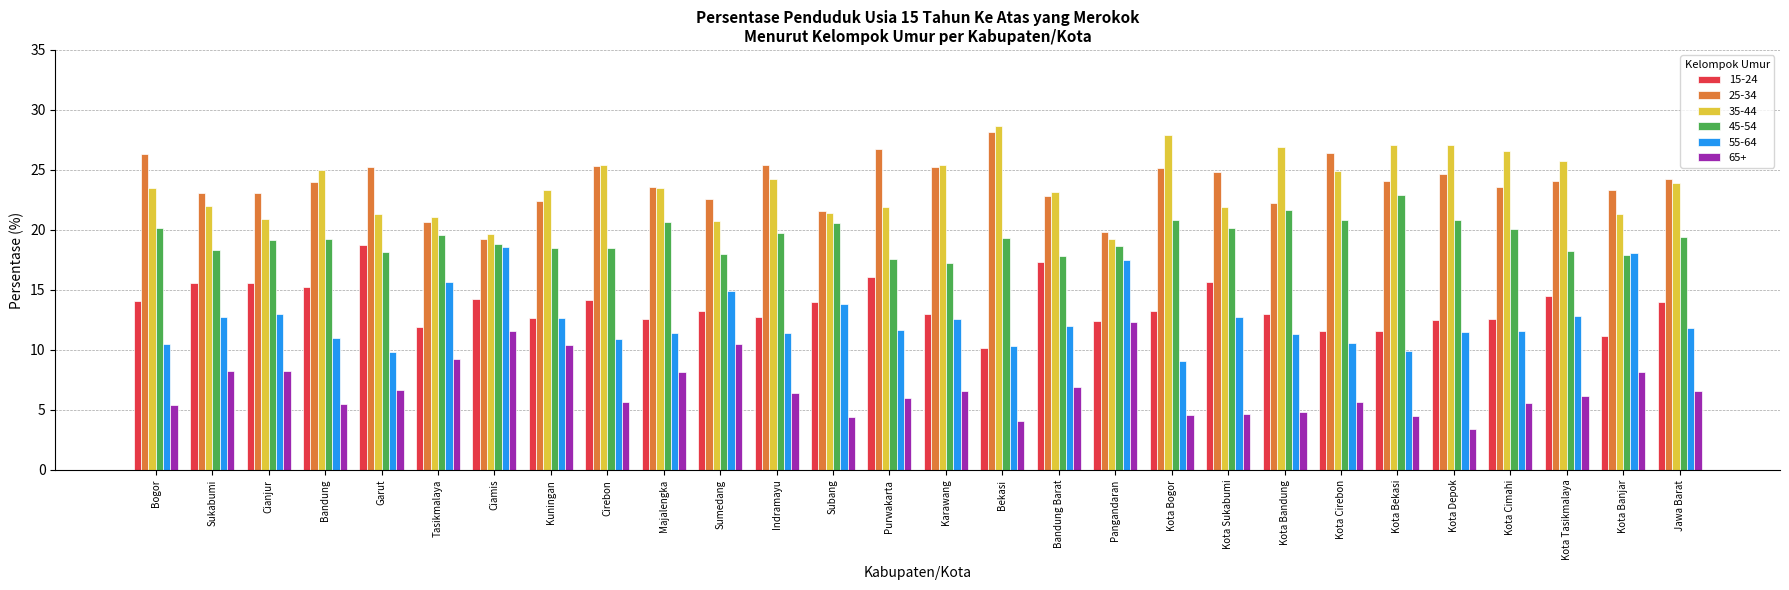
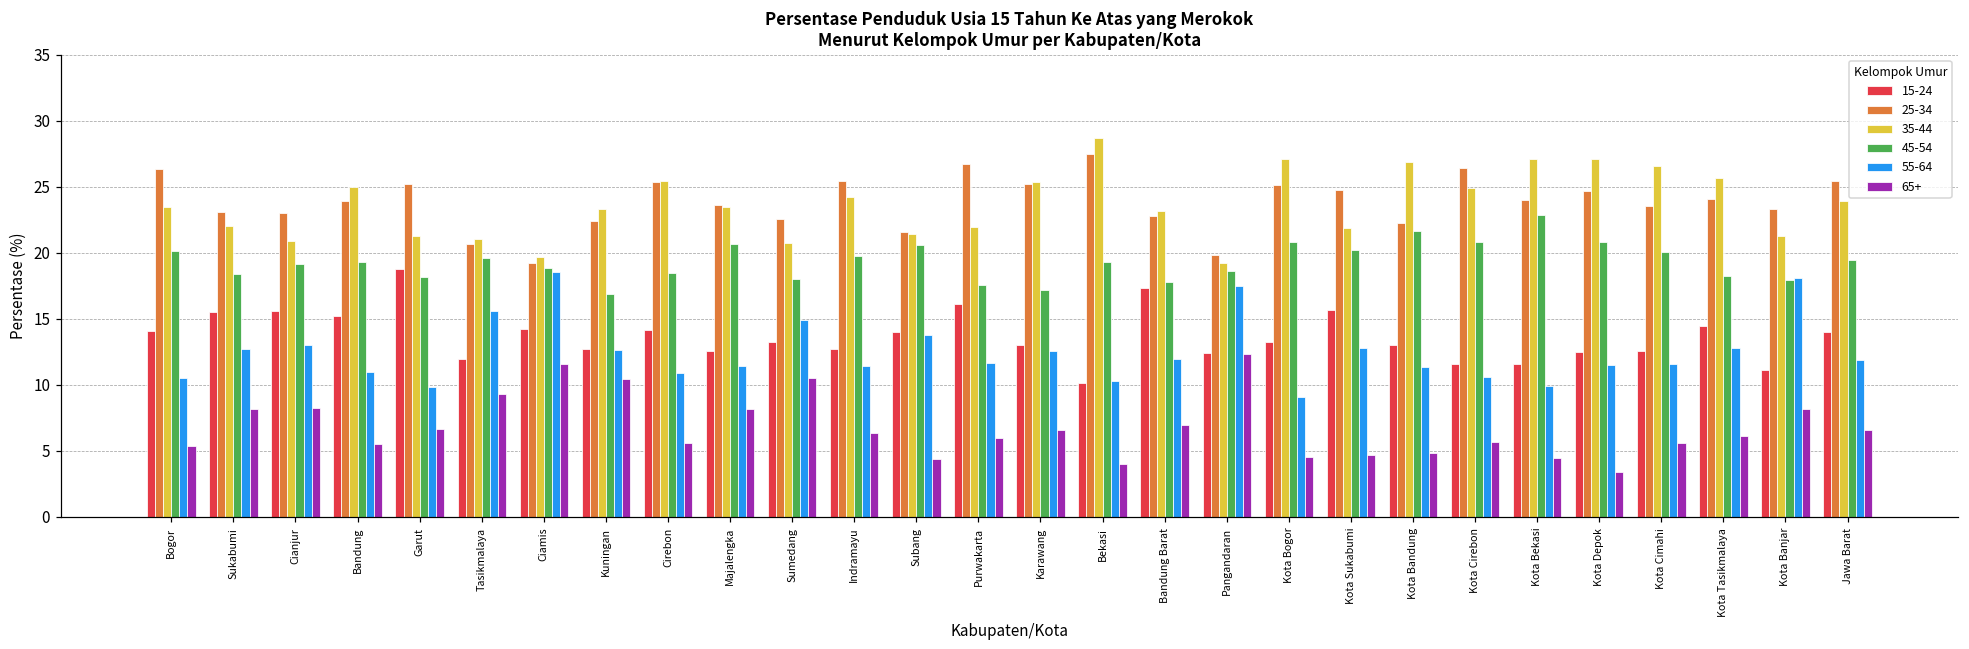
  {
    "15-24": {
      "Bogor": 14.1,
      "Sukabumi": 15.6,
      "Cianjur": 15.6,
      "Bandung": 15.3,
      "Garut": 18.8,
      "Tasikmalaya": 11.9,
      "Ciamis": 14.2,
      "Kuningan": 12.7,
      "Cirebon": 14.1,
      "Majalengka": 12.6,
      "Sumedang": 13.2,
      "Indramayu": 12.7,
      "Subang": 14.0,
      "Purwakarta": 16.1,
      "Karawang": 13.0,
      "Bekasi": 10.1,
      "Bandung Barat": 17.3,
      "Pangandaran": 12.4,
      "Kota Bogor": 13.2,
      "Kota Sukabumi": 15.7,
      "Kota Bandung": 13.0,
      "Kota Cirebon": 11.6,
      "Kota Bekasi": 11.6,
      "Kota Depok": 12.5,
      "Kota Cimahi": 12.6,
      "Kota Tasikmalaya": 14.5,
      "Kota Banjar": 11.2,
      "Jawa Barat": 14.0
    },
    "25-34": {
      "Bogor": 26.3,
      "Sukabumi": 23.1,
      "Cianjur": 23.1,
      "Bandung": 24.0,
      "Garut": 25.2,
      "Tasikmalaya": 20.7,
      "Ciamis": 19.2,
      "Kuningan": 22.4,
      "Cirebon": 25.3,
      "Majalengka": 23.6,
      "Sumedang": 22.6,
      "Indramayu": 25.4,
      "Subang": 21.6,
      "Purwakarta": 26.8,
      "Karawang": 25.2,
-     "Bekasi": 28.2,
+     "Bekasi": 27.5,
      "Bandung Barat": 22.8,
      "Pangandaran": 19.9,
      "Kota Bogor": 25.2,
      "Kota Sukabumi": 24.8,
      "Kota Bandung": 22.2,
      "Kota Cirebon": 26.4,
      "Kota Bekasi": 24.0,
      "Kota Depok": 24.7,
      "Kota Cimahi": 23.6,
      "Kota Tasikmalaya": 24.1,
      "Kota Banjar": 23.3,
-     "Jawa Barat": 24.2
+     "Jawa Barat": 25.5
    },
    "35-44": {
      "Bogor": 23.5,
      "Sukabumi": 22.0,
      "Cianjur": 20.9,
      "Bandung": 25.0,
      "Garut": 21.3,
      "Tasikmalaya": 21.1,
      "Ciamis": 19.7,
      "Kuningan": 23.3,
      "Cirebon": 25.4,
      "Majalengka": 23.5,
      "Sumedang": 20.7,
      "Indramayu": 24.3,
      "Subang": 21.5,
      "Purwakarta": 21.9,
      "Karawang": 25.4,
      "Bekasi": 28.7,
      "Bandung Barat": 23.2,
      "Pangandaran": 19.2,
-     "Kota Bogor": 27.9,
+     "Kota Bogor": 27.1,
      "Kota Sukabumi": 21.9,
      "Kota Bandung": 26.9,
      "Kota Cirebon": 25.0,
      "Kota Bekasi": 27.1,
      "Kota Depok": 27.1,
      "Kota Cimahi": 26.6,
      "Kota Tasikmalaya": 25.7,
      "Kota Banjar": 21.3,
      "Jawa Barat": 23.9
    },
    "45-54": {
      "Bogor": 20.2,
      "Sukabumi": 18.4,
      "Cianjur": 19.1,
      "Bandung": 19.3,
      "Garut": 18.2,
      "Tasikmalaya": 19.6,
      "Ciamis": 18.9,
-     "Kuningan": 18.5,
+     "Kuningan": 16.9,
      "Cirebon": 18.5,
      "Majalengka": 20.7,
      "Sumedang": 18.0,
      "Indramayu": 19.8,
      "Subang": 20.6,
      "Purwakarta": 17.6,
      "Karawang": 17.2,
      "Bekasi": 19.3,
      "Bandung Barat": 17.8,
      "Pangandaran": 18.6,
      "Kota Bogor": 20.8,
      "Kota Sukabumi": 20.2,
      "Kota Bandung": 21.6,
      "Kota Cirebon": 20.8,
      "Kota Bekasi": 22.9,
      "Kota Depok": 20.8,
      "Kota Cimahi": 20.1,
      "Kota Tasikmalaya": 18.3,
      "Kota Banjar": 18.0,
      "Jawa Barat": 19.4
    },
    "55-64": {
      "Bogor": 10.5,
      "Sukabumi": 12.8,
      "Cianjur": 13.0,
      "Bandung": 11.0,
      "Garut": 9.9,
      "Tasikmalaya": 15.6,
      "Ciamis": 18.6,
      "Kuningan": 12.7,
      "Cirebon": 10.9,
      "Majalengka": 11.4,
      "Sumedang": 15.0,
      "Indramayu": 11.4,
      "Subang": 13.8,
      "Purwakarta": 11.7,
      "Karawang": 12.6,
      "Bekasi": 10.3,
      "Bandung Barat": 12.0,
      "Pangandaran": 17.5,
      "Kota Bogor": 9.1,
      "Kota Sukabumi": 12.8,
      "Kota Bandung": 11.4,
      "Kota Cirebon": 10.6,
      "Kota Bekasi": 9.9,
      "Kota Depok": 11.5,
      "Kota Cimahi": 11.6,
      "Kota Tasikmalaya": 12.8,
      "Kota Banjar": 18.1,
      "Jawa Barat": 11.9
    },
    "65+": {
      "Bogor": 5.4,
      "Sukabumi": 8.2,
      "Cianjur": 8.3,
      "Bandung": 5.5,
      "Garut": 6.7,
      "Tasikmalaya": 9.3,
      "Ciamis": 11.6,
      "Kuningan": 10.4,
      "Cirebon": 5.6,
      "Majalengka": 8.2,
      "Sumedang": 10.5,
      "Indramayu": 6.4,
      "Subang": 4.4,
      "Purwakarta": 6.0,
      "Karawang": 6.6,
      "Bekasi": 4.1,
      "Bandung Barat": 6.9,
      "Pangandaran": 12.4,
      "Kota Bogor": 4.6,
      "Kota Sukabumi": 4.7,
      "Kota Bandung": 4.8,
      "Kota Cirebon": 5.7,
      "Kota Bekasi": 4.5,
      "Kota Depok": 3.4,
      "Kota Cimahi": 5.6,
      "Kota Tasikmalaya": 6.2,
      "Kota Banjar": 8.2,
      "Jawa Barat": 6.6
    }
  }
